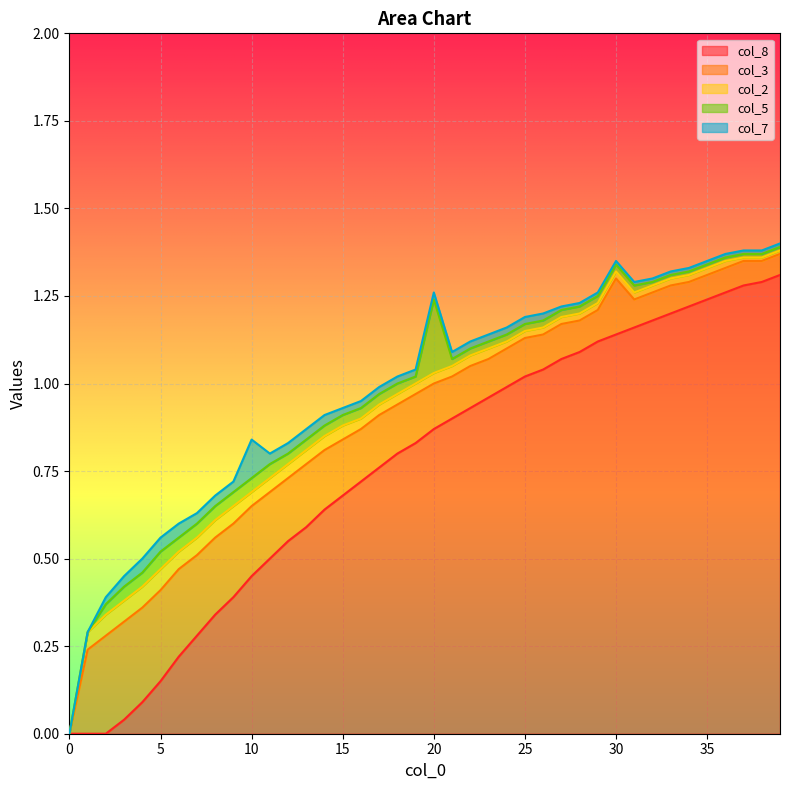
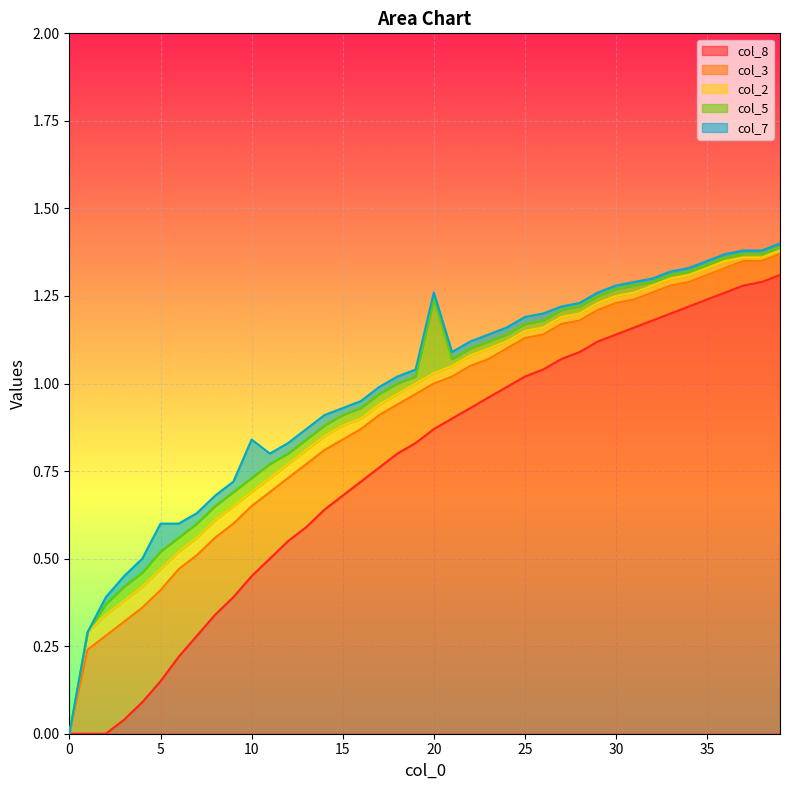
  {
    "col_8": {
      "5": 0.15,
      "10": 0.45,
      "15": 0.68,
      "20": 0.87,
      "25": 1.02,
      "30": 1.14,
      "35": 1.24
    },
    "col_3": {
      "5": 0.26,
      "10": 0.20,
      "15": 0.16,
      "20": 0.13,
      "25": 0.11,
-     "30": 0.16,
+     "30": 0.09,
      "35": 0.07
    },
    "col_2": {
      "5": 0.06,
      "10": 0.04,
      "15": 0.04,
      "20": 0.03,
      "25": 0.02,
      "30": 0.02,
      "35": 0.02
    },
    "col_5": {
      "5": 0.05,
      "10": 0.04,
      "15": 0.03,
      "20": 0.21,
      "25": 0.02,
      "30": 0.02,
      "35": 0.01
    },
    "col_7": {
-     "5": 0.04,
+     "5": 0.08,
      "10": 0.11,
      "15": 0.02,
      "20": 0.02,
      "25": 0.02,
      "30": 0.01,
      "35": 0.01
    }
  }
